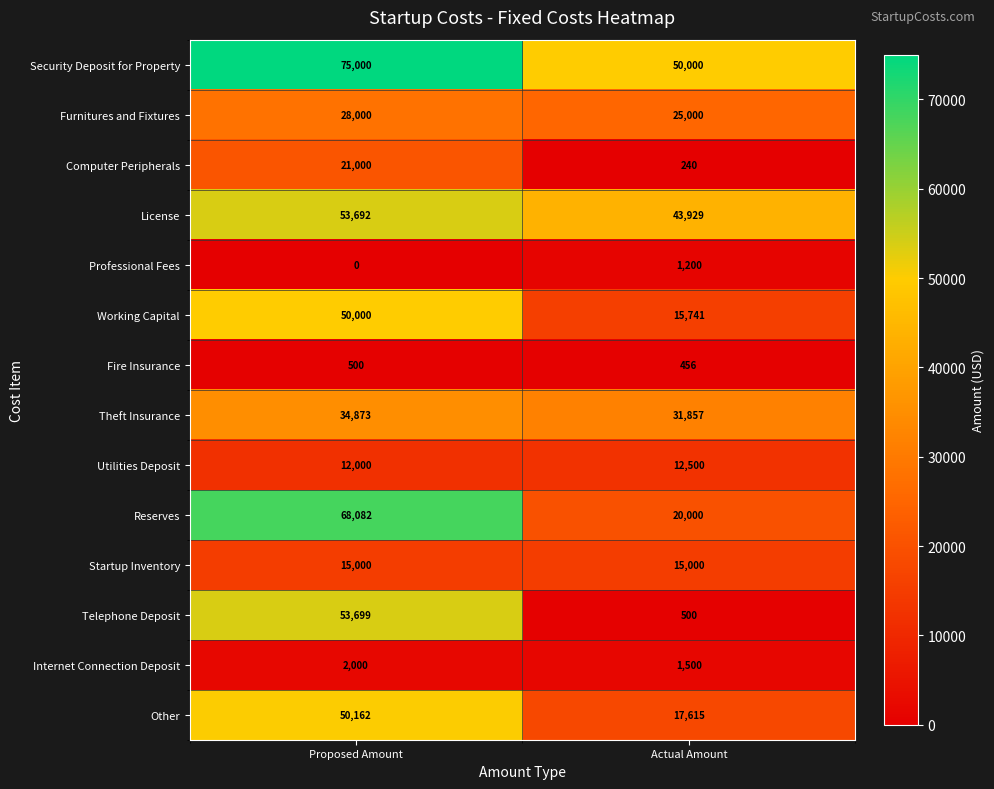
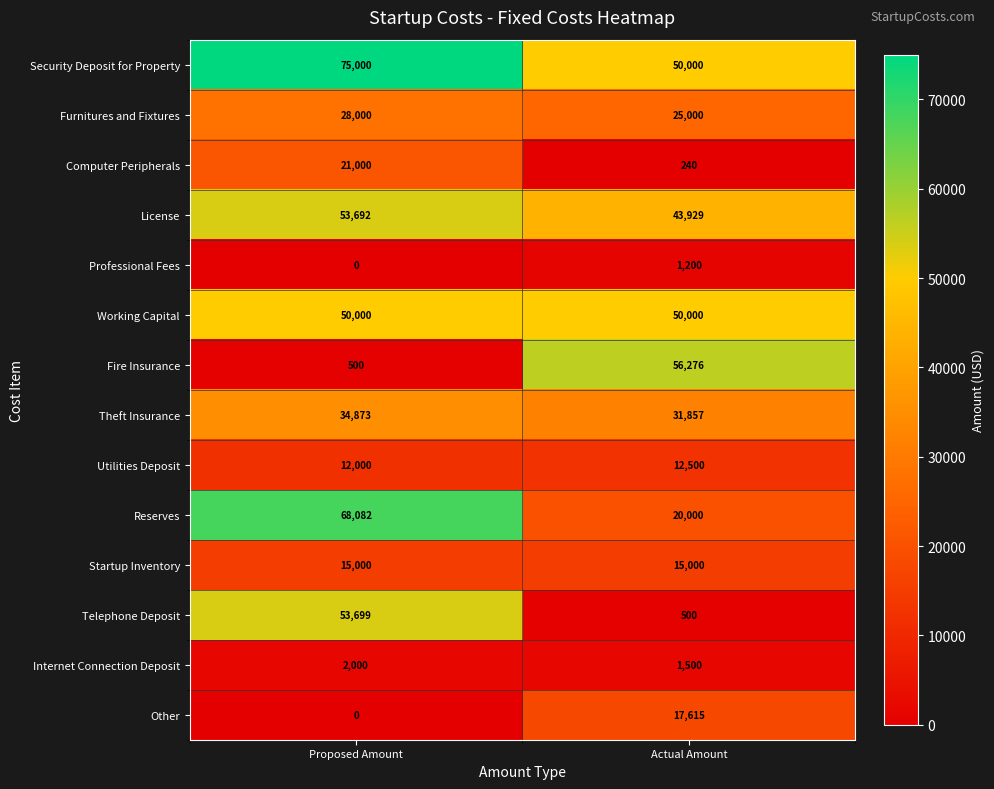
  {
    "Security Deposit for Property": {
      "Proposed Amount": "75,000",
      "Actual Amount": "50,000"
    },
    "Furnitures and Fixtures": {
      "Proposed Amount": "28,000",
      "Actual Amount": "25,000"
    },
    "Computer Peripherals": {
      "Proposed Amount": "21,000",
      "Actual Amount": "240"
    },
    "License": {
      "Proposed Amount": "53,692",
      "Actual Amount": "43,929"
    },
    "Professional Fees": {
      "Proposed Amount": "0",
      "Actual Amount": "1,200"
    },
    "Working Capital": {
      "Proposed Amount": "50,000",
-     "Actual Amount": "15,741"
+     "Actual Amount": "50,000"
    },
    "Fire Insurance": {
      "Proposed Amount": "500",
-     "Actual Amount": "456"
+     "Actual Amount": "56,276"
    },
    "Theft Insurance": {
      "Proposed Amount": "34,873",
      "Actual Amount": "31,857"
    },
    "Utilities Deposit": {
      "Proposed Amount": "12,000",
      "Actual Amount": "12,500"
    },
    "Reserves": {
      "Proposed Amount": "68,082",
      "Actual Amount": "20,000"
    },
    "Startup Inventory": {
      "Proposed Amount": "15,000",
      "Actual Amount": "15,000"
    },
    "Telephone Deposit": {
      "Proposed Amount": "53,699",
      "Actual Amount": "500"
    },
    "Internet Connection Deposit": {
      "Proposed Amount": "2,000",
      "Actual Amount": "1,500"
    },
    "Other": {
-     "Proposed Amount": "50,162",
+     "Proposed Amount": "0",
      "Actual Amount": "17,615"
    }
  }
